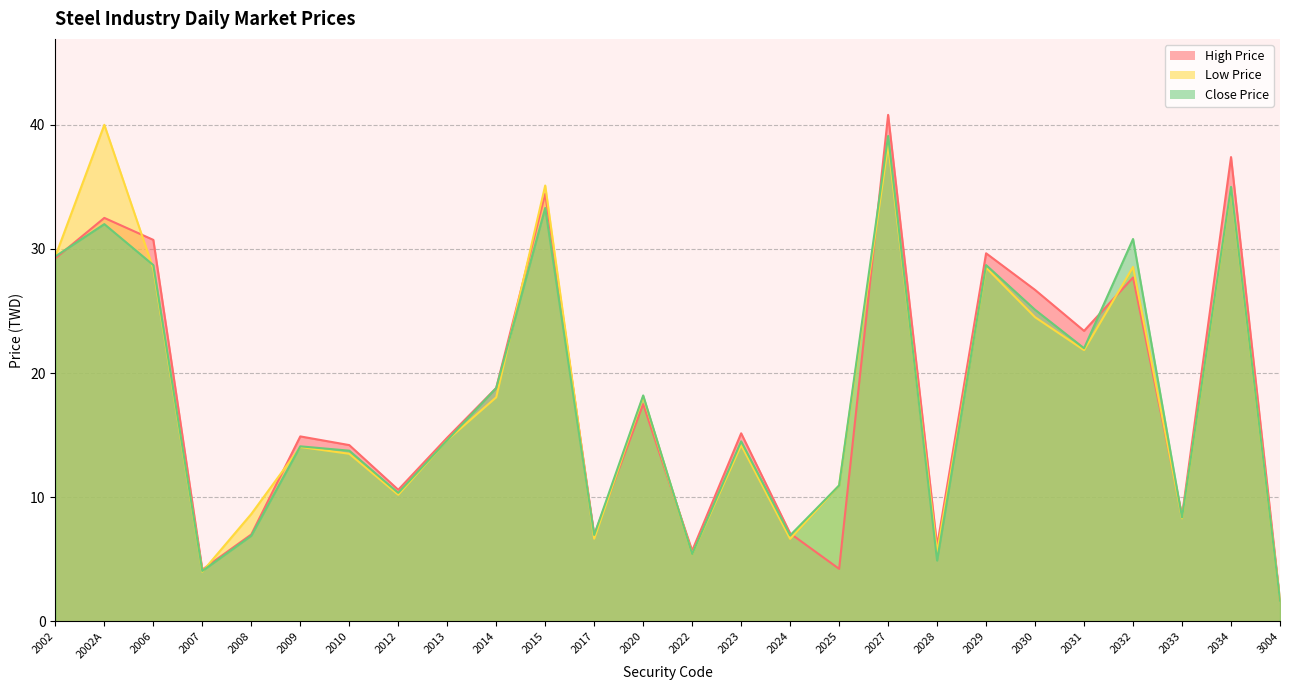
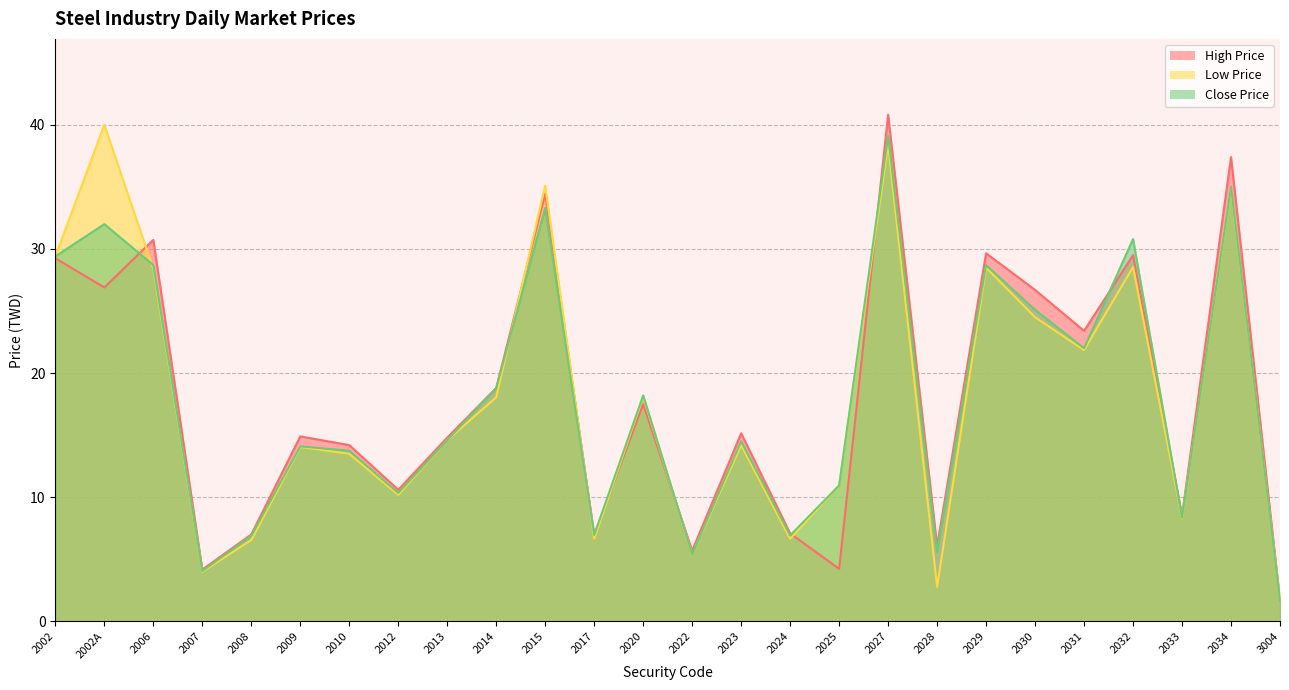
  {
    "High Price": {
-     "2002A": 32.5,
+     "2002A": 26.9,
      "2006": 30.7,
      "2009": 14.9,
      "2010": 14.2,
      "2012": 10.6,
      "2015": 34.5,
      "2020": 17.5,
      "2022": 5.7,
      "2023": 15.2,
      "2025": 4.2,
      "2027": 40.8,
      "2028": 6.1,
      "2029": 29.7,
      "2030": 26.7,
      "2031": 23.4,
-     "2032": 27.7,
+     "2032": 29.5,
      "2034": 37.4
    },
    "Low Price": {
      "2002A": 40.0,
      "2006": 28.4,
-     "2008": 8.7,
+     "2008": 6.6,
      "2010": 13.5,
      "2014": 18.1,
      "2015": 35.1,
      "2017": 6.7,
      "2023": 14.2,
      "2024": 6.7,
      "2027": 38.4,
-     "2028": 5.6,
+     "2028": 2.8,
      "2030": 24.5,
      "2032": 28.6
    },
    "Close Price": {
      "2002A": 32.0,
      "2006": 28.7,
      "2010": 13.8,
      "2015": 33.3,
      "2023": 14.5,
      "2027": 39.1,
-     "2028": 4.9,
+     "2028": 5.6,
      "2030": 25.1,
      "2032": 30.8
    }
  }
